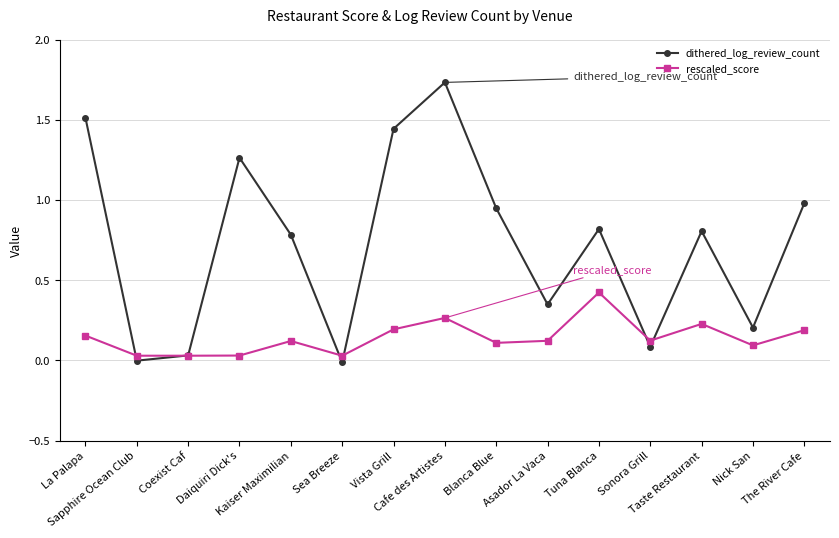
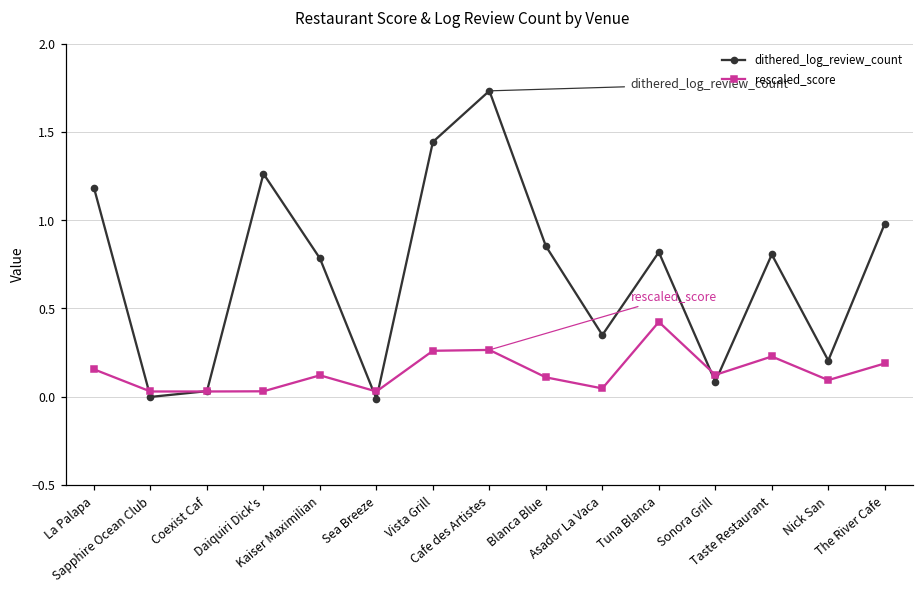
  {
    "dithered_log_review_count": {
-     "La Palapa": 1.51,
+     "La Palapa": 1.18,
      "Sapphire Ocean Club": 0.00,
      "Daiquiri Dick's": 1.26,
      "Kaiser Maximilian": 0.78,
      "Sea Breeze": -0.01,
      "Vista Grill": 1.44,
      "Cafe des Artistes": 1.73,
-     "Blanca Blue": 0.95,
+     "Blanca Blue": 0.85,
      "Asador La Vaca": 0.35,
      "Tuna Blanca": 0.82,
      "Sonora Grill": 0.09,
      "Taste Restaurant": 0.81,
      "Nick San": 0.21,
      "The River Cafe": 0.98
    },
    "rescaled_score": {
      "La Palapa": 0.16,
      "Sapphire Ocean Club": 0.03,
      "Daiquiri Dick's": 0.03,
      "Kaiser Maximilian": 0.12,
      "Sea Breeze": 0.03,
-     "Vista Grill": 0.19,
+     "Vista Grill": 0.26,
      "Cafe des Artistes": 0.27,
      "Blanca Blue": 0.11,
-     "Asador La Vaca": 0.12,
+     "Asador La Vaca": 0.05,
      "Tuna Blanca": 0.42,
      "Sonora Grill": 0.12,
      "Taste Restaurant": 0.23,
      "Nick San": 0.09,
      "The River Cafe": 0.19
    }
  }
